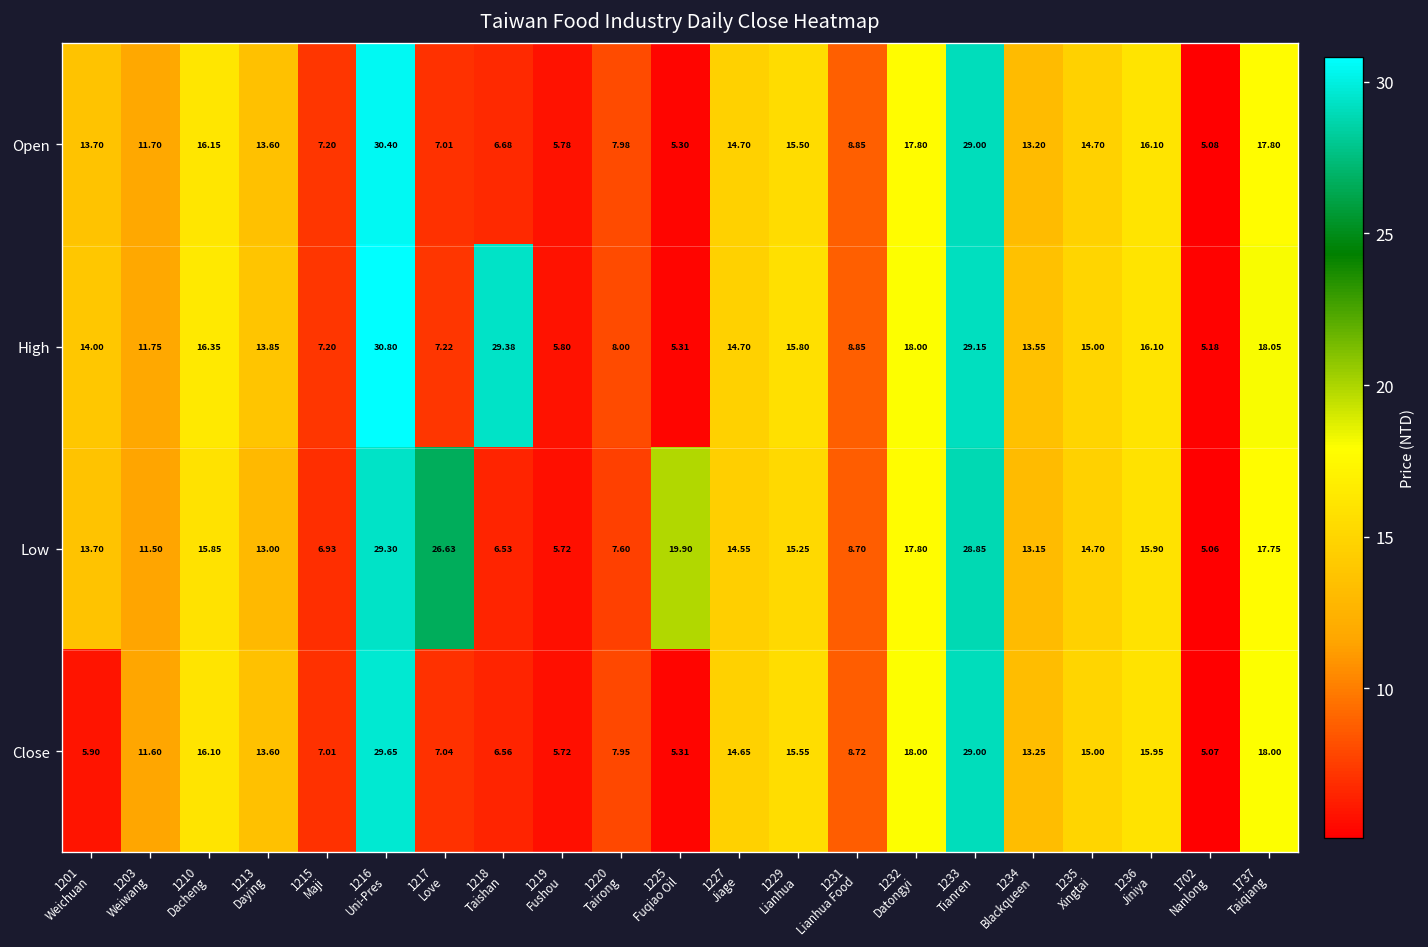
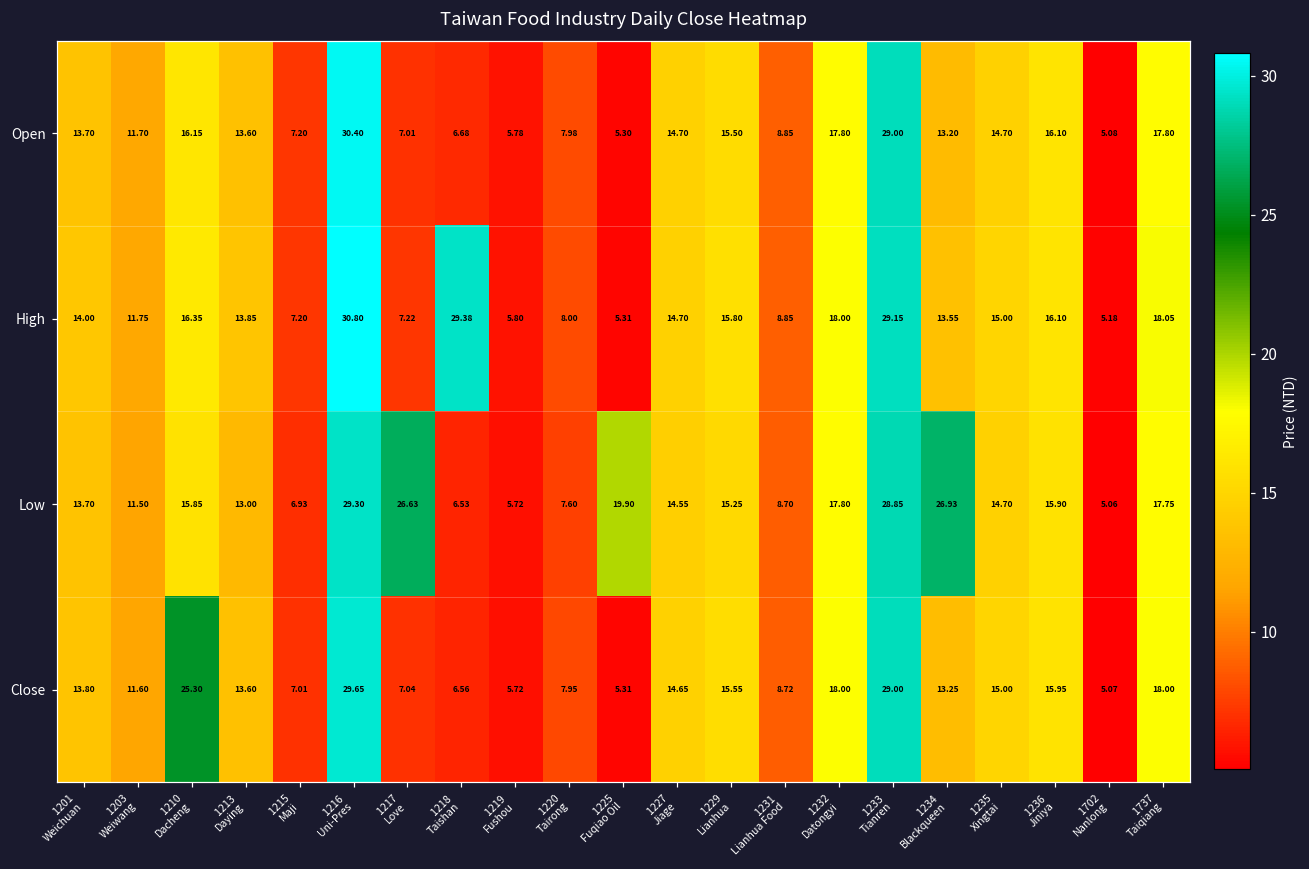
  {
    "Open": {
      "1201 Weichuan": 13.70,
      "1203 Weiwang": 11.70,
      "1210 Dacheng": 16.15,
      "1213 Daying": 13.60,
      "1215 Maji": 7.20,
      "1216 Uni-Pres": 30.40,
      "1217 Love": 7.01,
      "1218 Taishan": 6.68,
      "1219 Fushou": 5.78,
      "1220 Tairong": 7.98,
      "1225 Fuqiao Oil": 5.30,
      "1227 Jiage": 14.70,
      "1229 Lianhua": 15.50,
      "1231 Lianhua Food": 8.85,
      "1232 Datongyi": 17.80,
      "1233 Tianren": 29.00,
      "1234 Blackqueen": 13.20,
      "1235 Xingtai": 14.70,
      "1236 Jiniya": 16.10,
      "1702 Nanlong": 5.08,
      "1737 Taiqiang": 17.80
    },
    "High": {
      "1201 Weichuan": 14.00,
      "1203 Weiwang": 11.75,
      "1210 Dacheng": 16.35,
      "1213 Daying": 13.85,
      "1215 Maji": 7.20,
      "1216 Uni-Pres": 30.80,
      "1217 Love": 7.22,
      "1218 Taishan": 29.38,
      "1219 Fushou": 5.80,
      "1220 Tairong": 8.00,
      "1225 Fuqiao Oil": 5.31,
      "1227 Jiage": 14.70,
      "1229 Lianhua": 15.80,
      "1231 Lianhua Food": 8.85,
      "1232 Datongyi": 18.00,
      "1233 Tianren": 29.15,
      "1234 Blackqueen": 13.55,
      "1235 Xingtai": 15.00,
      "1236 Jiniya": 16.10,
      "1702 Nanlong": 5.18,
      "1737 Taiqiang": 18.05
    },
    "Low": {
      "1201 Weichuan": 13.70,
      "1203 Weiwang": 11.50,
      "1210 Dacheng": 15.85,
      "1213 Daying": 13.00,
      "1215 Maji": 6.93,
      "1216 Uni-Pres": 29.30,
      "1217 Love": 26.63,
      "1218 Taishan": 6.53,
      "1219 Fushou": 5.72,
      "1220 Tairong": 7.60,
      "1225 Fuqiao Oil": 19.90,
      "1227 Jiage": 14.55,
      "1229 Lianhua": 15.25,
      "1231 Lianhua Food": 8.70,
      "1232 Datongyi": 17.80,
      "1233 Tianren": 28.85,
-     "1234 Blackqueen": 13.15,
+     "1234 Blackqueen": 26.93,
      "1235 Xingtai": 14.70,
      "1236 Jiniya": 15.90,
      "1702 Nanlong": 5.06,
      "1737 Taiqiang": 17.75
    },
    "Close": {
-     "1201 Weichuan": 5.90,
+     "1201 Weichuan": 13.80,
      "1203 Weiwang": 11.60,
-     "1210 Dacheng": 16.10,
+     "1210 Dacheng": 25.30,
      "1213 Daying": 13.60,
      "1215 Maji": 7.01,
      "1216 Uni-Pres": 29.65,
      "1217 Love": 7.04,
      "1218 Taishan": 6.56,
      "1219 Fushou": 5.72,
      "1220 Tairong": 7.95,
      "1225 Fuqiao Oil": 5.31,
      "1227 Jiage": 14.65,
      "1229 Lianhua": 15.55,
      "1231 Lianhua Food": 8.72,
      "1232 Datongyi": 18.00,
      "1233 Tianren": 29.00,
      "1234 Blackqueen": 13.25,
      "1235 Xingtai": 15.00,
      "1236 Jiniya": 15.95,
      "1702 Nanlong": 5.07,
      "1737 Taiqiang": 18.00
    }
  }
